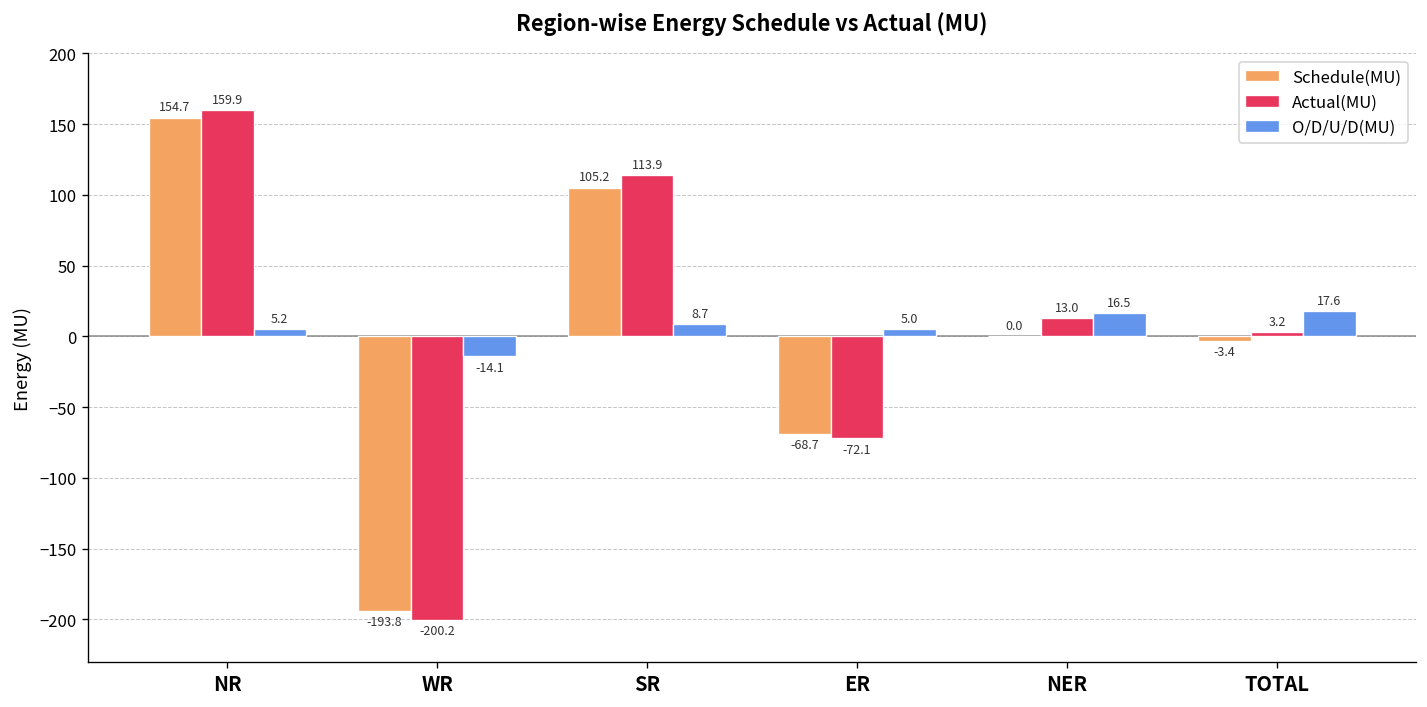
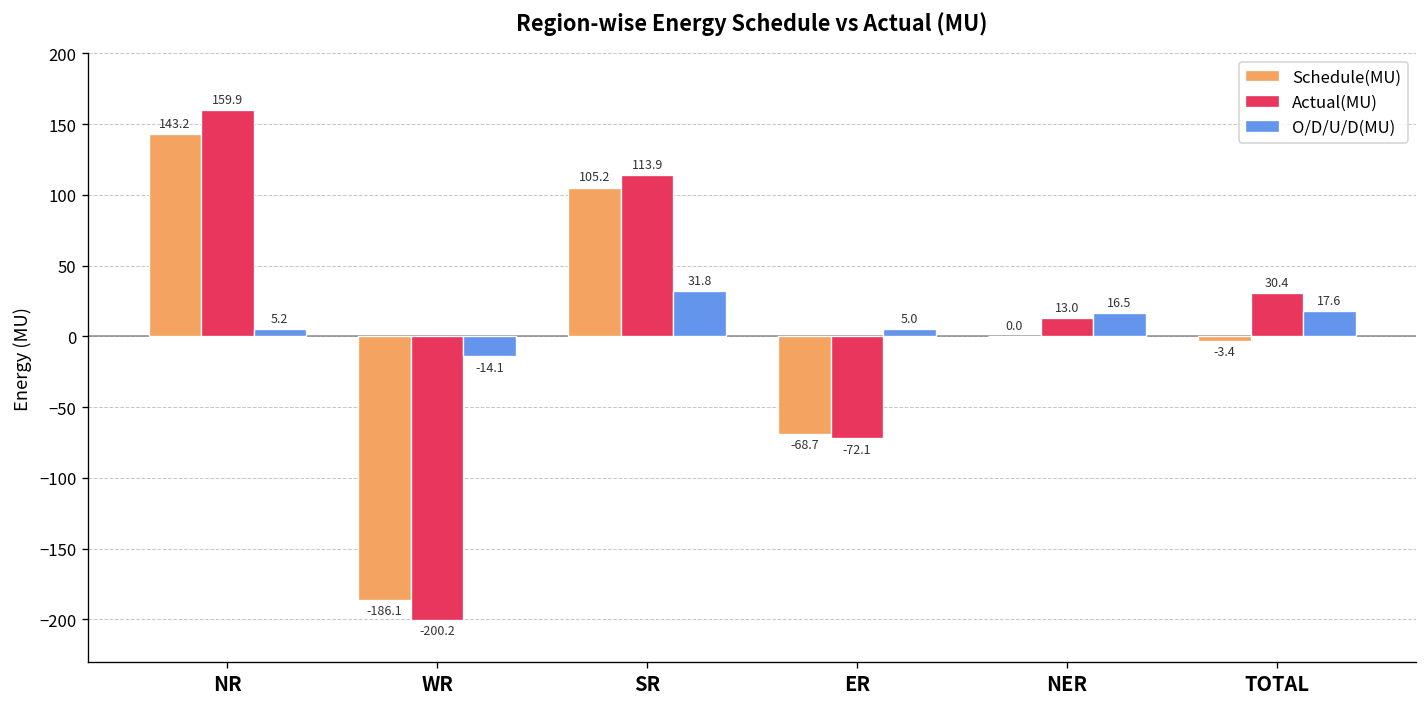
  {
    "Schedule(MU)": {
-     "NR": 154.7,
-     "WR": -193.8,
+     "NR": 143.2,
+     "WR": -186.1,
      "SR": 105.2,
      "ER": -68.7,
      "NER": 0.0,
      "TOTAL": -3.4
    },
    "Actual(MU)": {
      "NR": 159.9,
      "WR": -200.2,
      "SR": 113.9,
      "ER": -72.1,
      "NER": 13.0,
-     "TOTAL": 3.2
+     "TOTAL": 30.4
    },
    "O/D/U/D(MU)": {
      "NR": 5.2,
      "WR": -14.1,
-     "SR": 8.7,
+     "SR": 31.8,
      "ER": 5.0,
      "NER": 16.5,
      "TOTAL": 17.6
    }
  }
